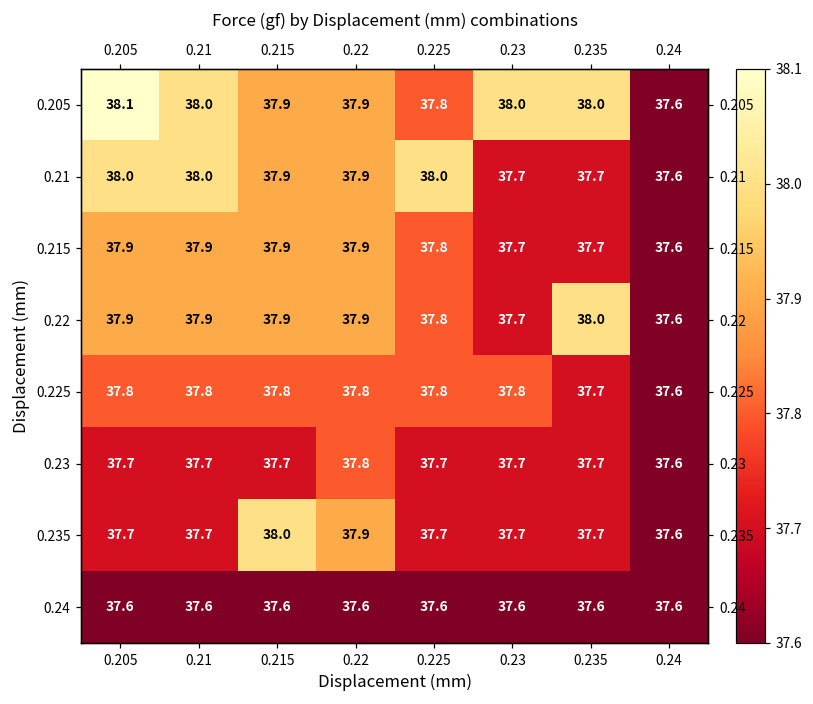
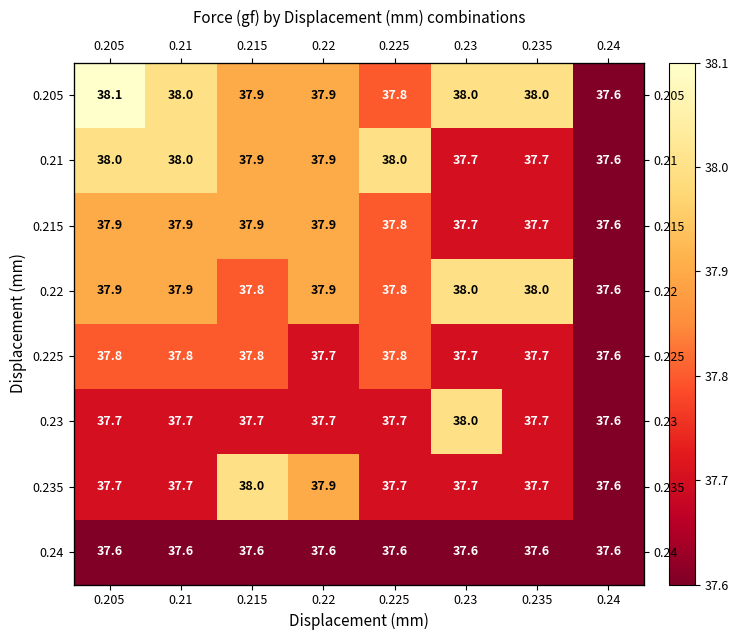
  {
    "0.205": {
      "0.205": 38.1,
      "0.21": 38.0,
      "0.215": 37.9,
      "0.22": 37.9,
      "0.225": 37.8,
      "0.23": 38.0,
      "0.235": 38.0,
      "0.24": 37.6
    },
    "0.21": {
      "0.205": 38.0,
      "0.21": 38.0,
      "0.215": 37.9,
      "0.22": 37.9,
      "0.225": 38.0,
      "0.23": 37.7,
      "0.235": 37.7,
      "0.24": 37.6
    },
    "0.215": {
      "0.205": 37.9,
      "0.21": 37.9,
      "0.215": 37.9,
      "0.22": 37.9,
      "0.225": 37.8,
      "0.23": 37.7,
      "0.235": 37.7,
      "0.24": 37.6
    },
    "0.22": {
      "0.205": 37.9,
      "0.21": 37.9,
-     "0.215": 37.9,
+     "0.215": 37.8,
      "0.22": 37.9,
      "0.225": 37.8,
-     "0.23": 37.7,
+     "0.23": 38.0,
      "0.235": 38.0,
      "0.24": 37.6
    },
    "0.225": {
      "0.205": 37.8,
      "0.21": 37.8,
      "0.215": 37.8,
-     "0.22": 37.8,
+     "0.22": 37.7,
      "0.225": 37.8,
-     "0.23": 37.8,
+     "0.23": 37.7,
      "0.235": 37.7,
      "0.24": 37.6
    },
    "0.23": {
      "0.205": 37.7,
      "0.21": 37.7,
      "0.215": 37.7,
-     "0.22": 37.8,
+     "0.22": 37.7,
      "0.225": 37.7,
-     "0.23": 37.7,
+     "0.23": 38.0,
      "0.235": 37.7,
      "0.24": 37.6
    },
    "0.235": {
      "0.205": 37.7,
      "0.21": 37.7,
      "0.215": 38.0,
      "0.22": 37.9,
      "0.225": 37.7,
      "0.23": 37.7,
      "0.235": 37.7,
      "0.24": 37.6
    },
    "0.24": {
      "0.205": 37.6,
      "0.21": 37.6,
      "0.215": 37.6,
      "0.22": 37.6,
      "0.225": 37.6,
      "0.23": 37.6,
      "0.235": 37.6,
      "0.24": 37.6
    }
  }
